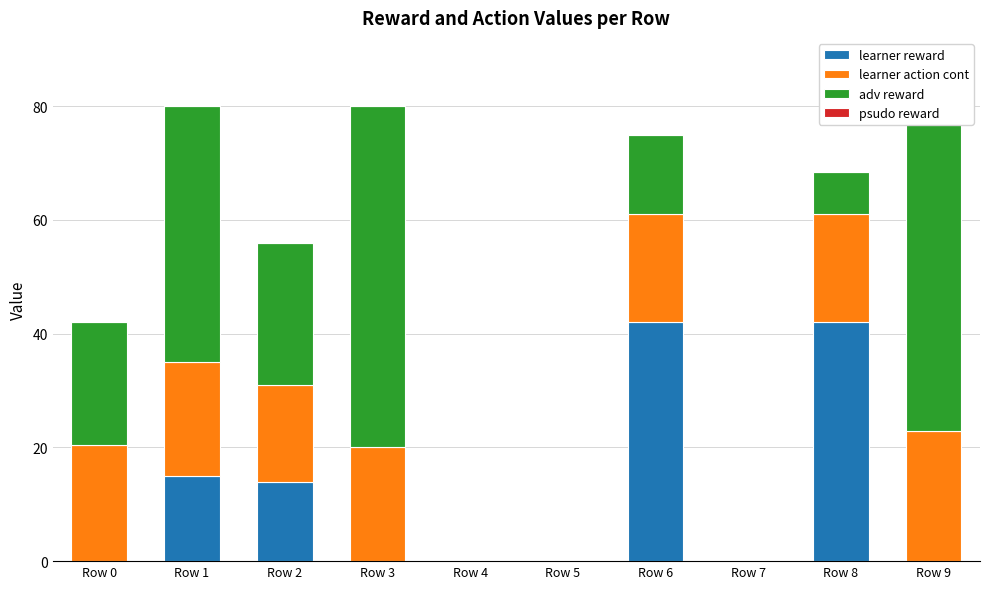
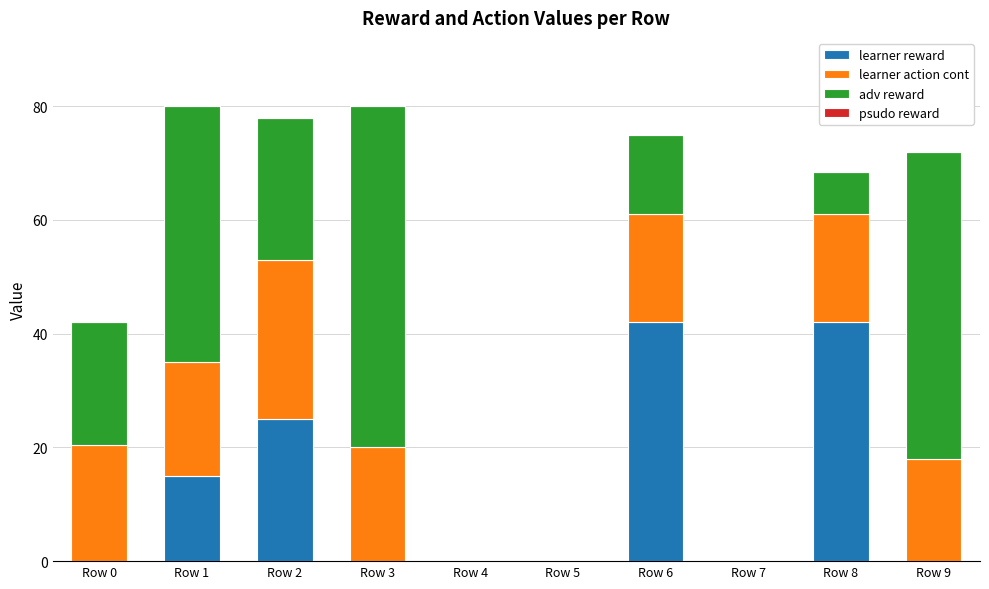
  {
    "learner reward": {
      "Row 0": 0,
      "Row 1": 15,
-     "Row 2": 14,
+     "Row 2": 25,
      "Row 3": 0,
      "Row 4": 0,
      "Row 5": 0,
      "Row 6": 42,
      "Row 7": 0,
      "Row 8": 42,
      "Row 9": 0
    },
    "learner action cont": {
      "Row 0": 21,
      "Row 1": 20,
-     "Row 2": 17,
+     "Row 2": 28,
      "Row 3": 20,
      "Row 6": 19,
      "Row 8": 19,
-     "Row 9": 23
+     "Row 9": 18
    },
    "psudo reward": {
      "Row 4": 0,
      "Row 5": 0,
      "Row 7": 0
    }
  }
